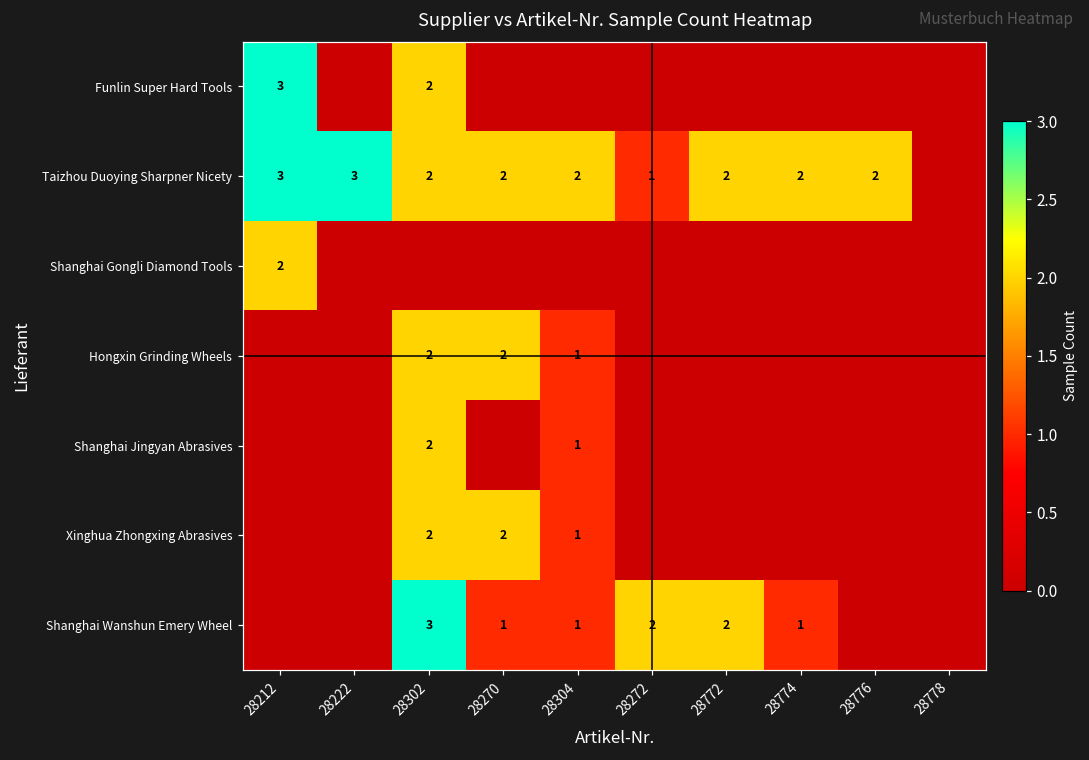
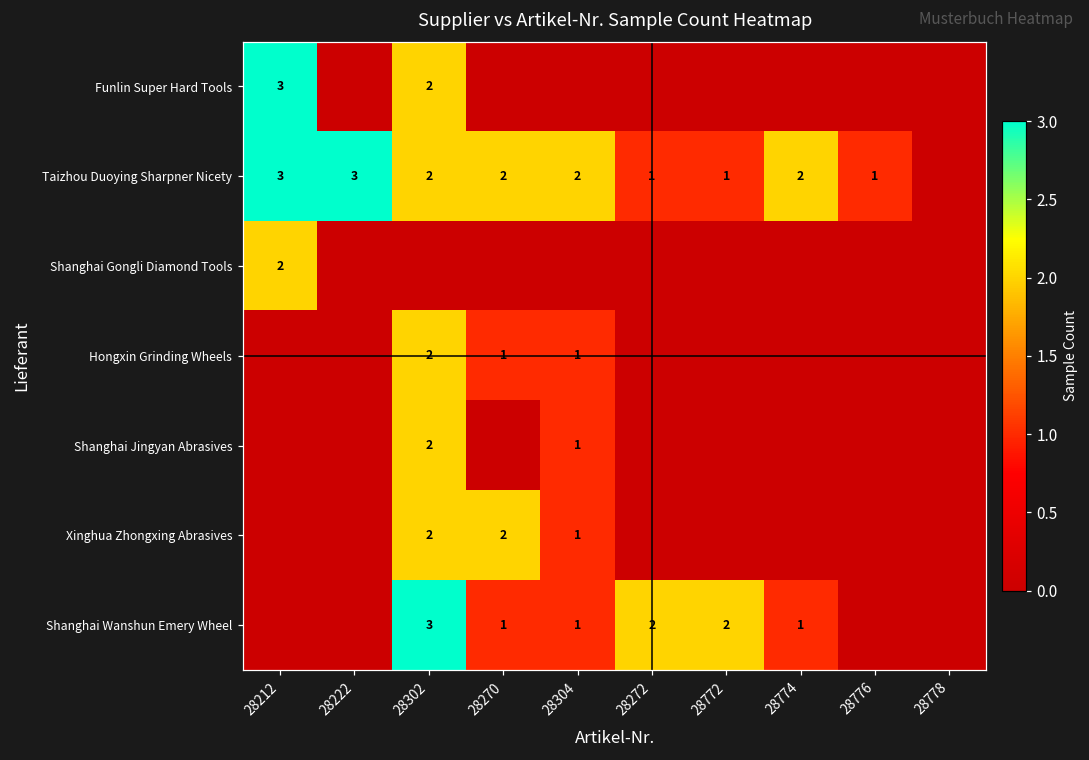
  {
    "Funlin Super Hard Tools": {
      "28212": 3,
      "28302": 2
    },
    "Taizhou Duoying Sharpner Nicety": {
      "28212": 3,
      "28222": 3,
      "28302": 2,
      "28270": 2,
      "28304": 2,
      "28272": 1,
-     "28772": 2,
+     "28772": 1,
      "28774": 2,
-     "28776": 2
+     "28776": 1
    },
    "Shanghai Gongli Diamond Tools": {
      "28212": 2
    },
    "Hongxin Grinding Wheels": {
      "28302": 2,
-     "28270": 2,
+     "28270": 1,
      "28304": 1
    },
    "Shanghai Jingyan Abrasives": {
      "28302": 2,
      "28304": 1
    },
    "Xinghua Zhongxing Abrasives": {
      "28302": 2,
      "28270": 2,
      "28304": 1
    },
    "Shanghai Wanshun Emery Wheel": {
      "28302": 3,
      "28270": 1,
      "28304": 1,
      "28272": 2,
      "28772": 2,
      "28774": 1
    }
  }
